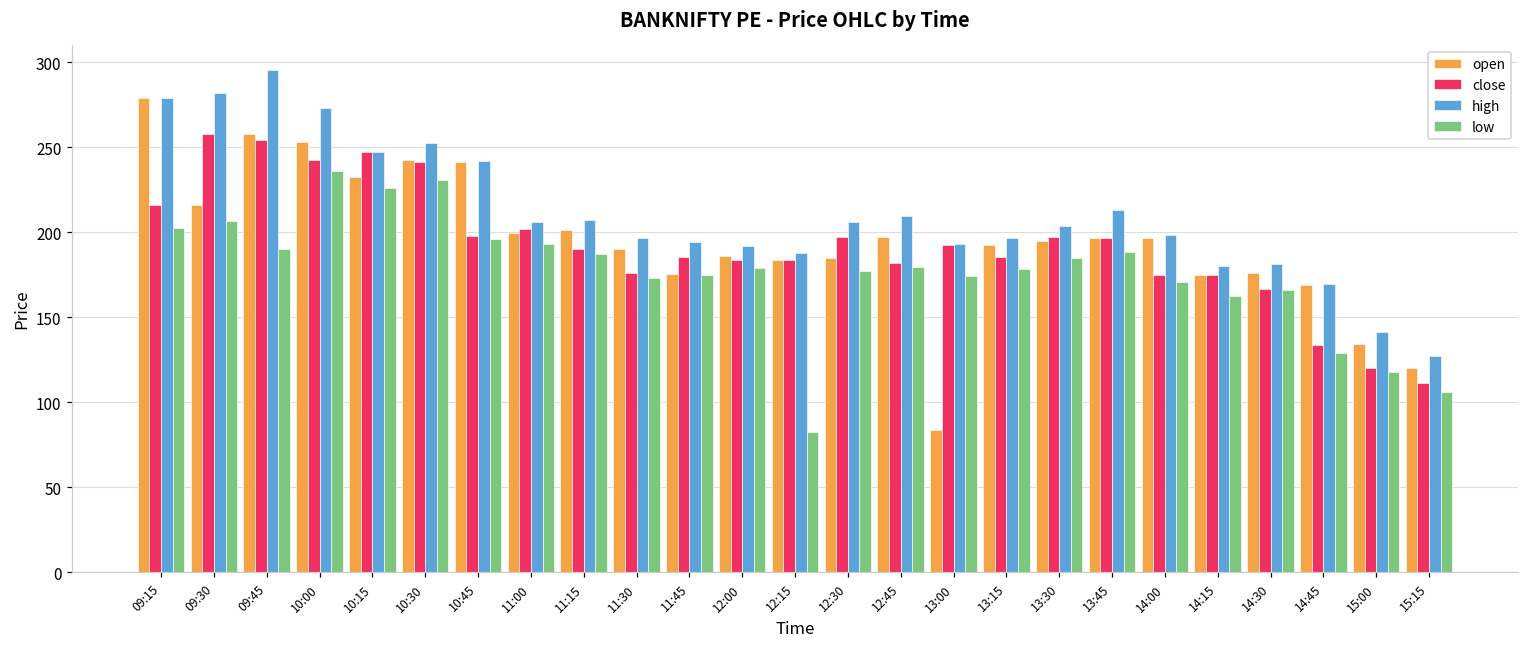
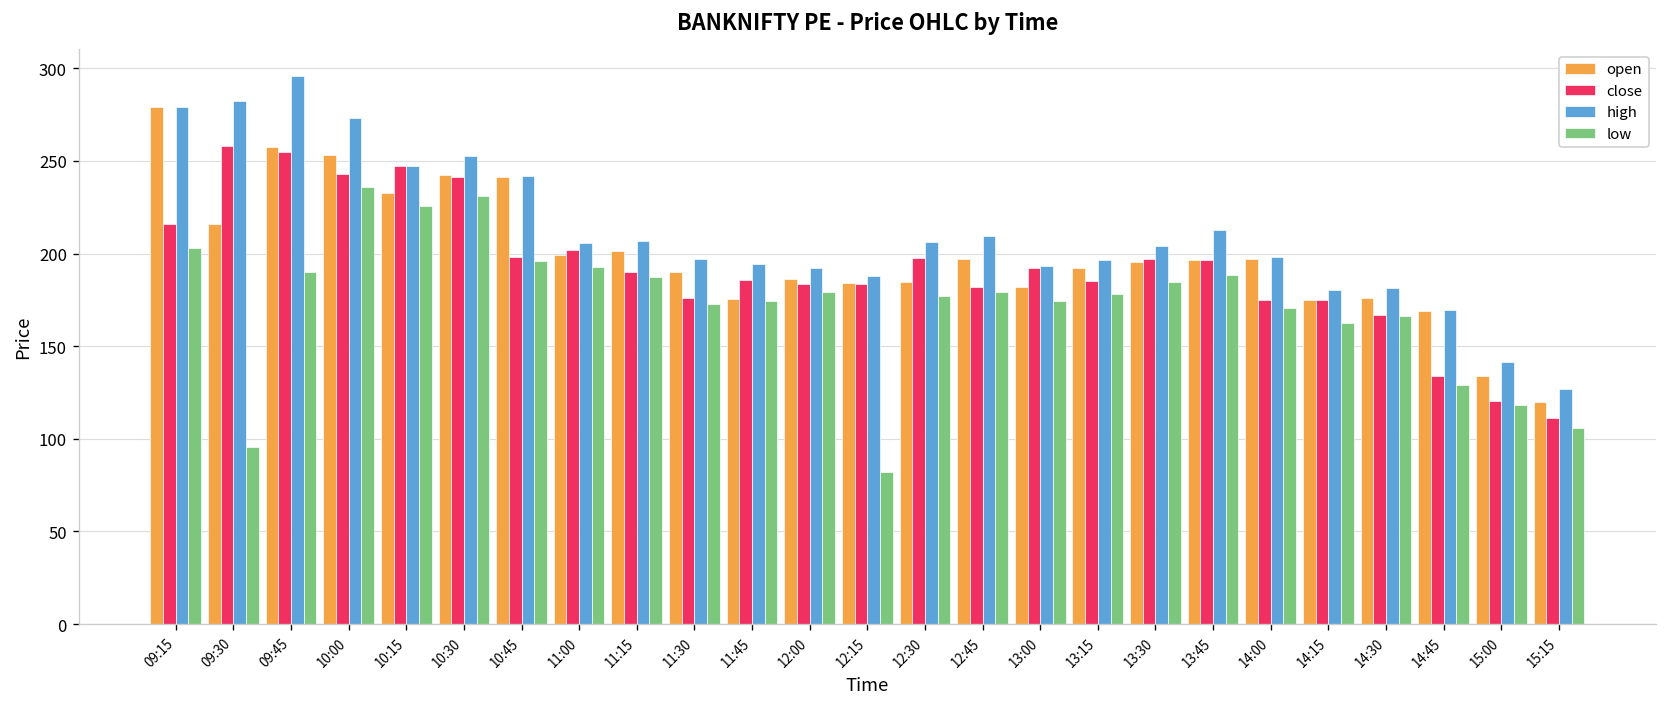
  {
    "open": {
      "09:15": 279,
      "09:30": 216,
      "09:45": 258,
      "10:00": 253,
      "10:15": 232,
      "10:30": 242,
      "10:45": 242,
      "11:00": 199,
      "11:15": 202,
      "11:30": 190,
      "11:45": 176,
      "12:00": 186,
      "12:15": 184,
      "12:30": 185,
      "12:45": 197,
-     "13:00": 84,
+     "13:00": 182,
      "13:15": 192,
      "13:30": 195,
      "13:45": 197,
      "14:00": 197,
      "14:15": 175,
      "14:30": 176,
      "14:45": 169,
      "15:00": 134,
      "15:15": 120
    },
    "close": {
      "09:15": 216,
      "09:30": 258,
      "09:45": 255,
      "10:00": 243,
      "10:15": 247,
      "10:30": 241,
      "10:45": 198,
      "11:00": 202,
      "11:15": 190,
      "11:30": 176,
      "11:45": 186,
      "12:00": 184,
      "12:15": 184,
      "12:30": 197,
      "12:45": 182,
      "13:00": 192,
      "13:15": 185,
      "13:30": 197,
      "13:45": 197,
      "14:00": 175,
      "14:15": 175,
      "14:30": 167,
      "14:45": 134,
      "15:00": 120,
      "15:15": 111
    },
    "high": {
      "09:15": 279,
      "09:30": 282,
      "09:45": 296,
      "10:00": 273,
      "10:15": 247,
      "10:30": 253,
      "10:45": 242,
      "11:00": 206,
      "11:15": 207,
      "11:30": 197,
      "11:45": 195,
      "12:00": 192,
      "12:15": 188,
      "12:30": 206,
      "12:45": 210,
      "13:00": 193,
      "13:15": 197,
      "13:30": 204,
      "13:45": 213,
      "14:00": 198,
      "14:15": 180,
      "14:30": 181,
      "14:45": 170,
      "15:00": 142,
      "15:15": 127
    },
    "low": {
      "09:15": 203,
-     "09:30": 207,
+     "09:30": 95,
      "09:45": 190,
      "10:00": 236,
      "10:15": 226,
      "10:30": 231,
      "10:45": 196,
      "11:00": 193,
      "11:15": 187,
      "11:30": 173,
      "11:45": 175,
      "12:00": 179,
      "12:15": 82,
      "12:30": 177,
      "12:45": 179,
      "13:00": 175,
      "13:15": 178,
      "13:30": 185,
      "13:45": 188,
      "14:00": 171,
      "14:15": 162,
      "14:30": 166,
      "14:45": 129,
      "15:00": 118,
      "15:15": 106
    }
  }
